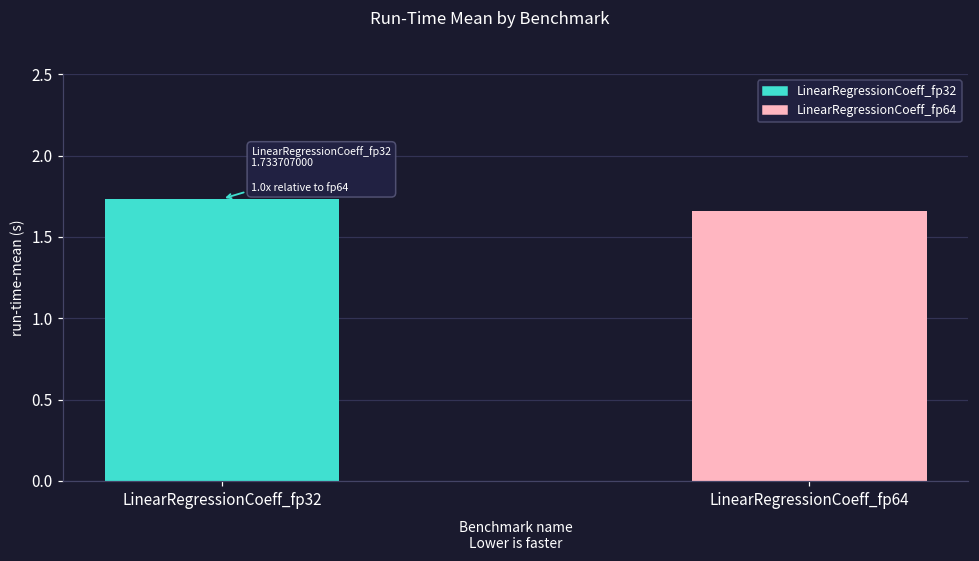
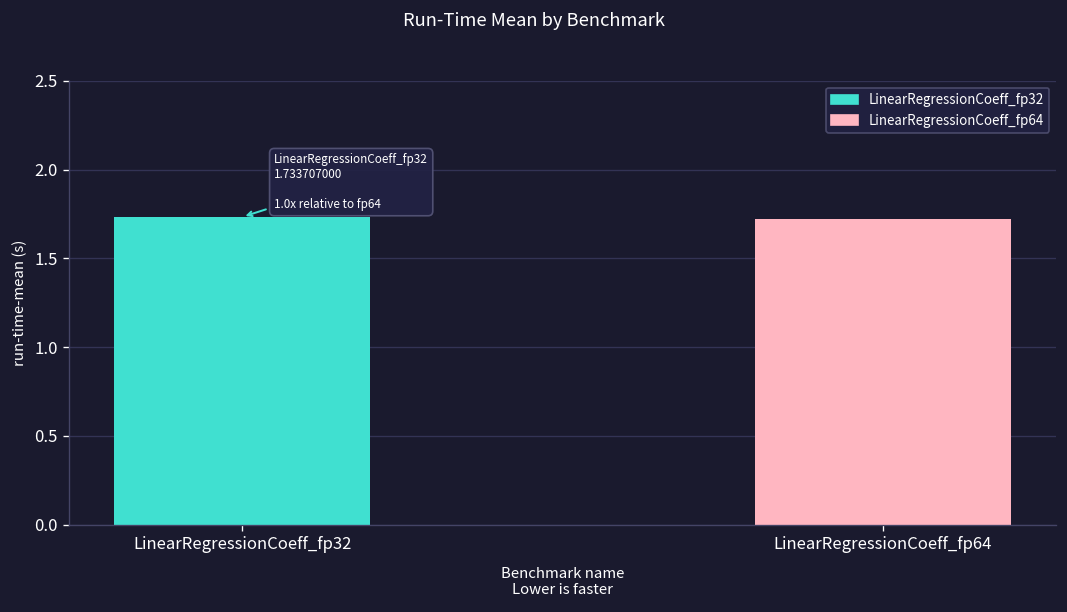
  {
-   "LinearRegressionCoeff_fp64": 1.66
+   "LinearRegressionCoeff_fp64": 1.72
  }
